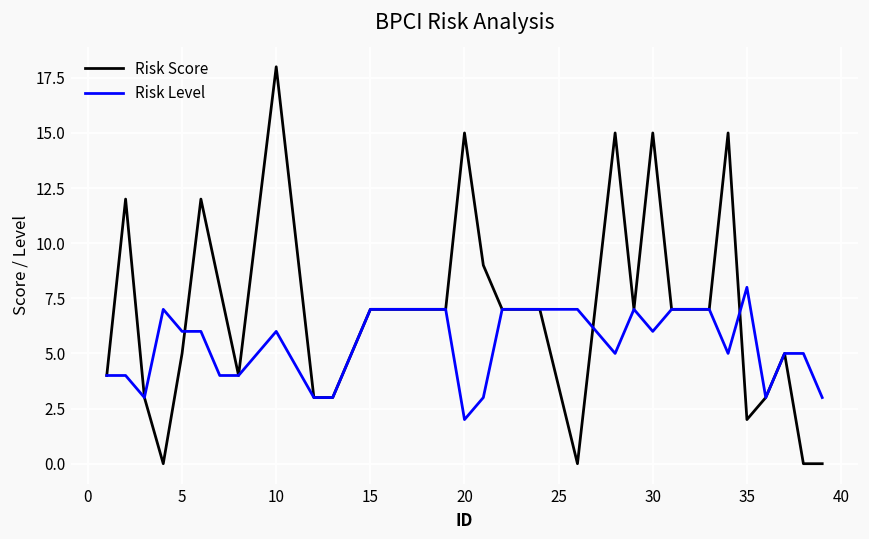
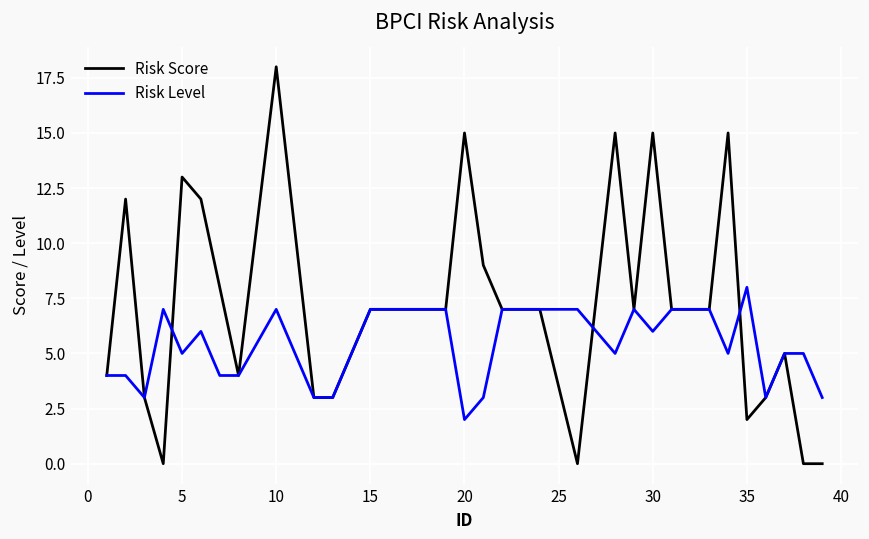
  {
    "Risk Score": {
-     "5": 5,
+     "5": 13,
      "10": 18,
      "20": 15,
      "30": 15,
      "35": 2
    },
    "Risk Level": {
-     "5": 6,
-     "10": 6,
+     "5": 5,
+     "10": 7,
      "20": 2,
      "30": 6,
      "35": 8
    }
  }
